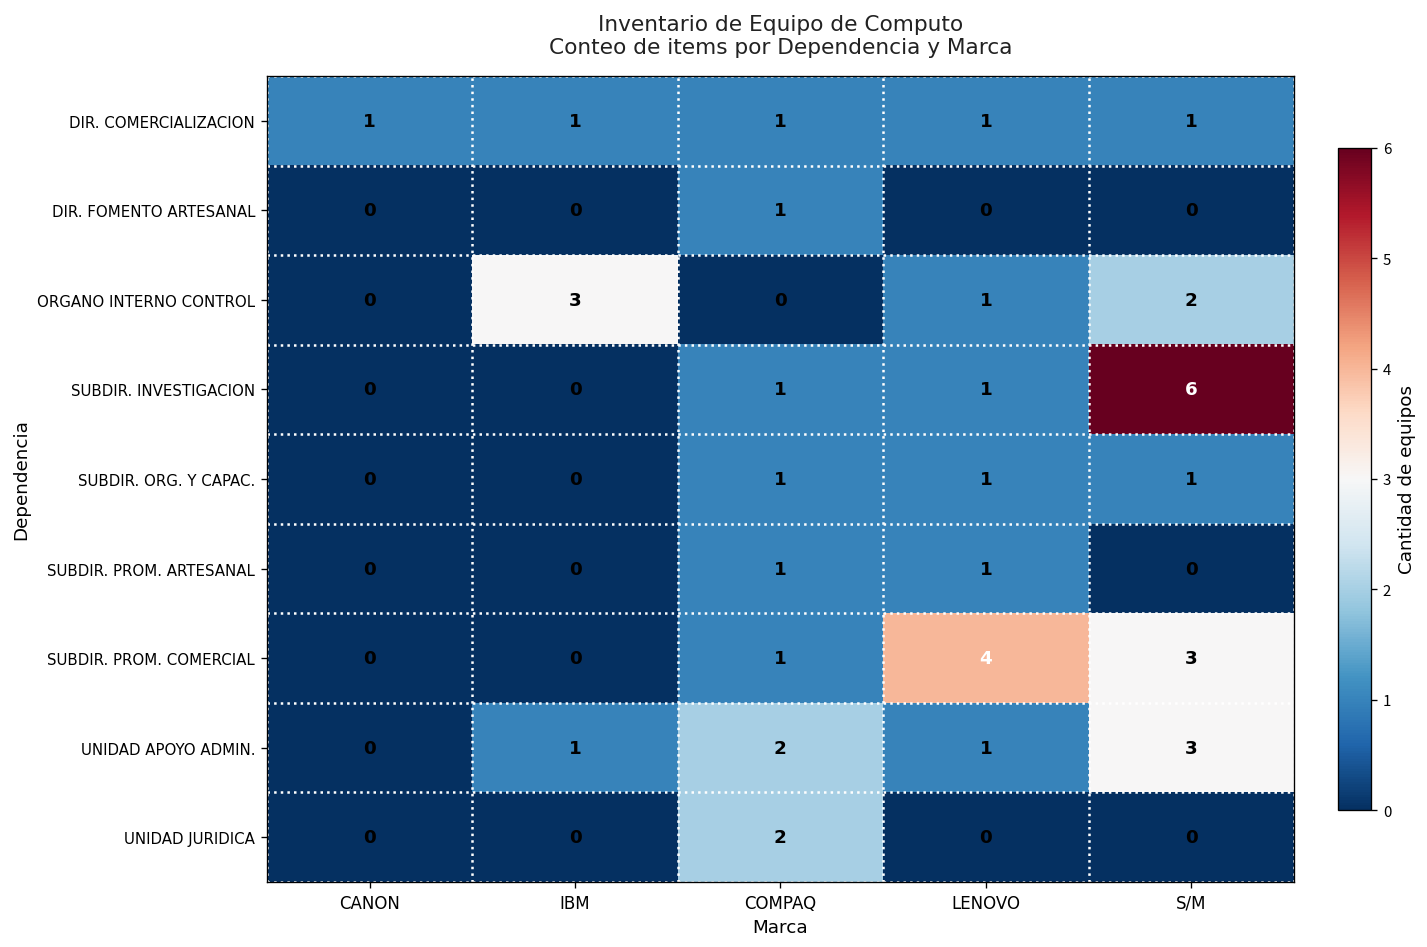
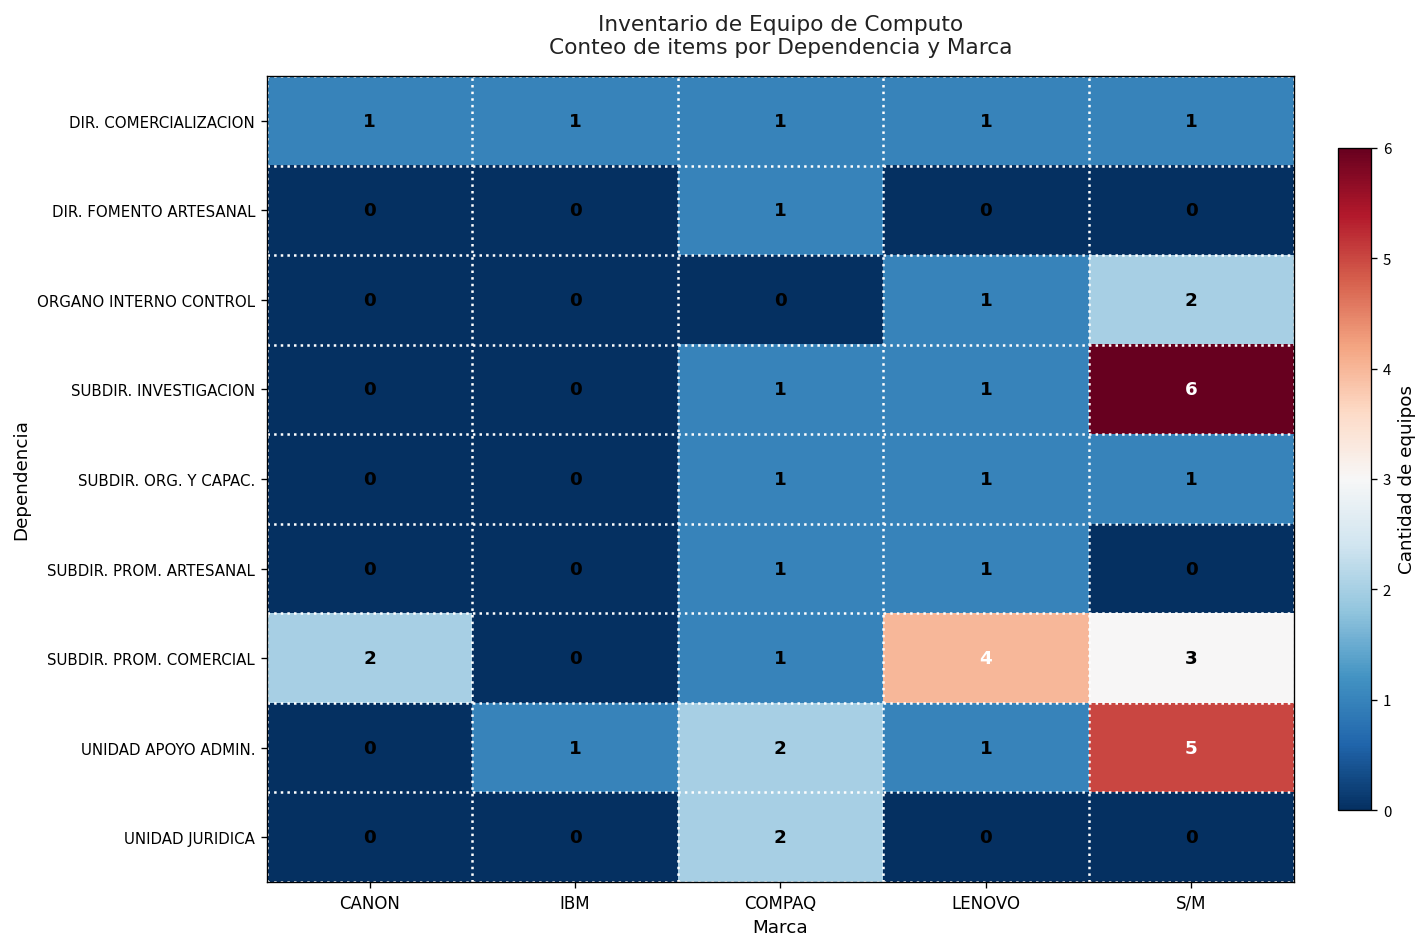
  {
    "DIR. COMERCIALIZACION": {
      "CANON": 1,
      "IBM": 1,
      "COMPAQ": 1,
      "LENOVO": 1,
      "S/M": 1
    },
    "DIR. FOMENTO ARTESANAL": {
      "CANON": 0,
      "IBM": 0,
      "COMPAQ": 1,
      "LENOVO": 0,
      "S/M": 0
    },
    "ORGANO INTERNO CONTROL": {
      "CANON": 0,
-     "IBM": 3,
+     "IBM": 0,
      "COMPAQ": 0,
      "LENOVO": 1,
      "S/M": 2
    },
    "SUBDIR. INVESTIGACION": {
      "CANON": 0,
      "IBM": 0,
      "COMPAQ": 1,
      "LENOVO": 1,
      "S/M": 6
    },
    "SUBDIR. ORG. Y CAPAC.": {
      "CANON": 0,
      "IBM": 0,
      "COMPAQ": 1,
      "LENOVO": 1,
      "S/M": 1
    },
    "SUBDIR. PROM. ARTESANAL": {
      "CANON": 0,
      "IBM": 0,
      "COMPAQ": 1,
      "LENOVO": 1,
      "S/M": 0
    },
    "SUBDIR. PROM. COMERCIAL": {
-     "CANON": 0,
+     "CANON": 2,
      "IBM": 0,
      "COMPAQ": 1,
      "LENOVO": 4,
      "S/M": 3
    },
    "UNIDAD APOYO ADMIN.": {
      "CANON": 0,
      "IBM": 1,
      "COMPAQ": 2,
      "LENOVO": 1,
-     "S/M": 3
+     "S/M": 5
    },
    "UNIDAD JURIDICA": {
      "CANON": 0,
      "IBM": 0,
      "COMPAQ": 2,
      "LENOVO": 0,
      "S/M": 0
    }
  }
